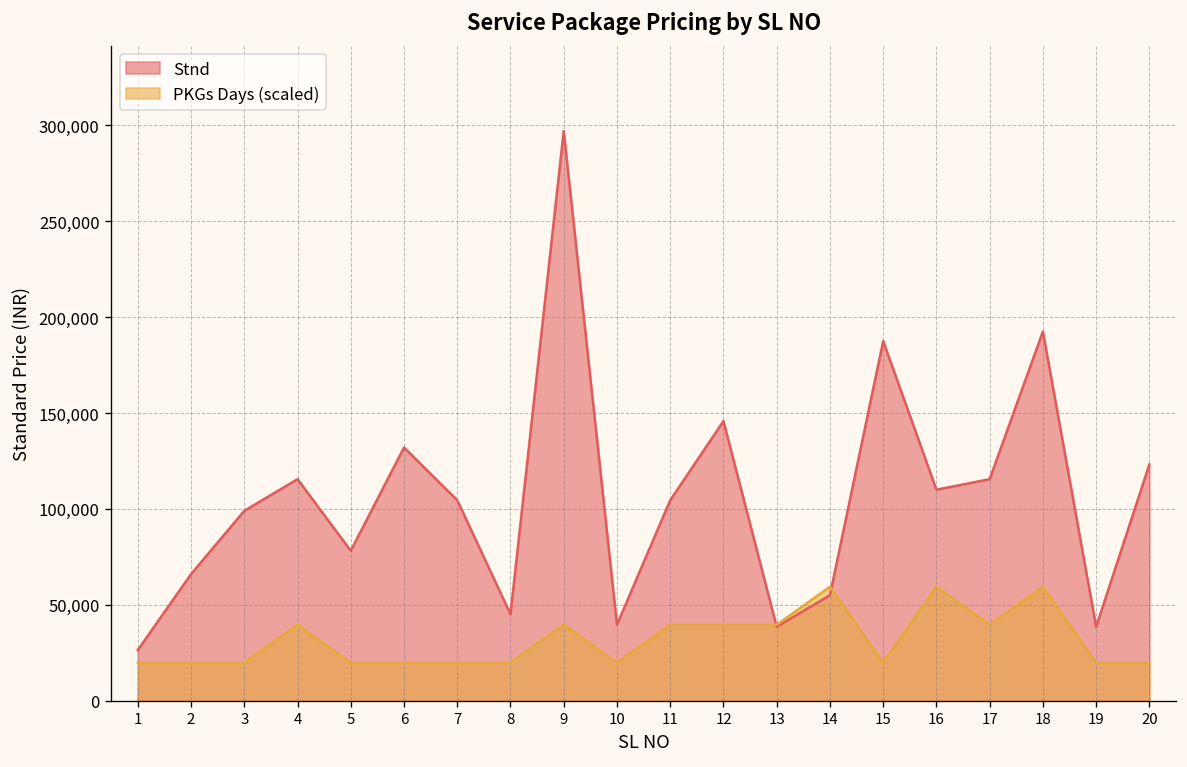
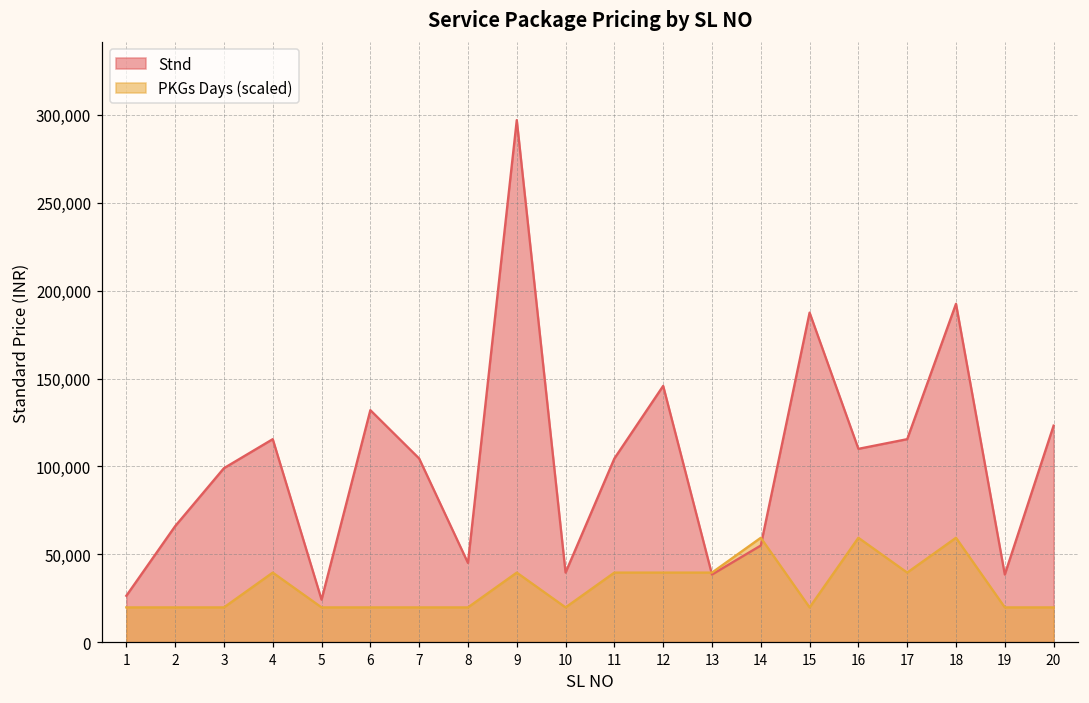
  {
    "Stnd": {
      "1": "26,000",
      "2": "66,000",
      "3": "99,000",
      "4": "116,000",
-     "5": "78,000",
+     "5": "24,000",
      "6": "132,000",
      "7": "105,000",
      "8": "45,000",
      "9": "297,000",
      "10": "40,000",
      "11": "105,000",
      "12": "146,000",
      "14": "55,000",
      "15": "187,000",
      "16": "110,000",
      "17": "116,000",
      "18": "193,000",
      "19": "39,000",
      "20": "123,000"
    },
    "PKGs Days (scaled)": {
      "1": "20,000",
      "2": "20,000",
      "3": "20,000",
      "4": "40,000",
      "5": "20,000",
      "6": "20,000",
      "7": "20,000",
      "8": "20,000",
      "9": "40,000",
      "10": "20,000",
      "11": "40,000",
      "12": "40,000",
      "14": "59,000",
      "15": "20,000",
      "16": "59,000",
      "17": "40,000",
      "18": "59,000",
      "19": "20,000",
      "20": "20,000"
    }
  }
